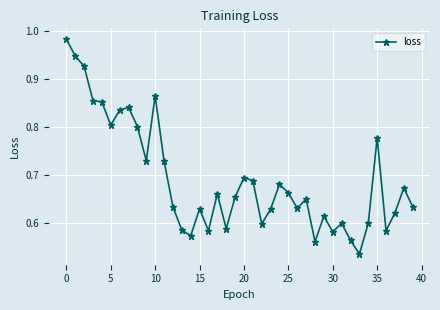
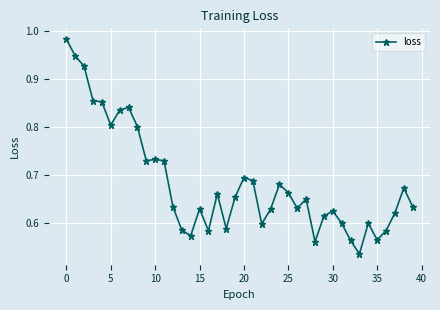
  {
    "0": 0.98,
    "5": 0.80,
-   "10": 0.87,
+   "10": 0.73,
    "15": 0.63,
    "20": 0.69,
    "25": 0.66,
-   "30": 0.58,
-   "35": 0.78
+   "30": 0.63,
+   "35": 0.57
  }
